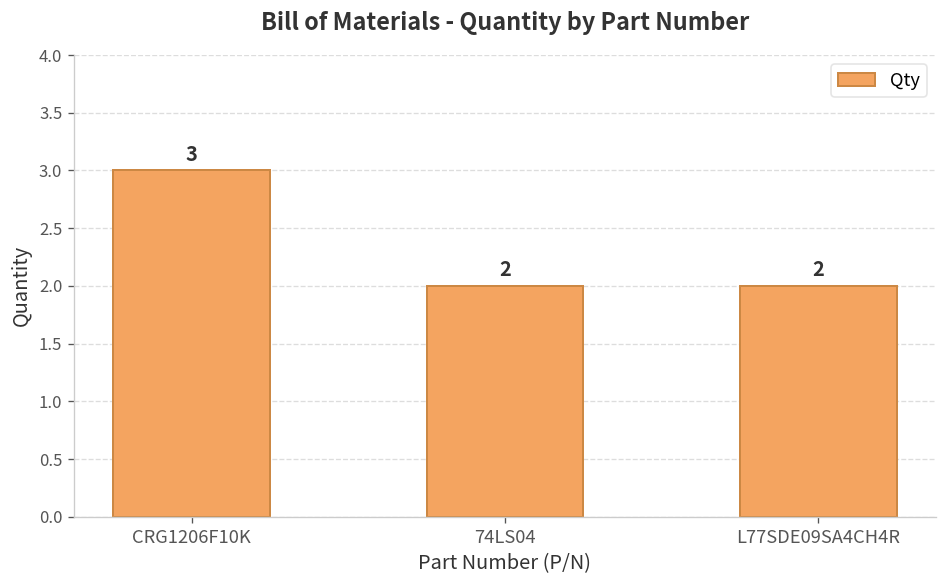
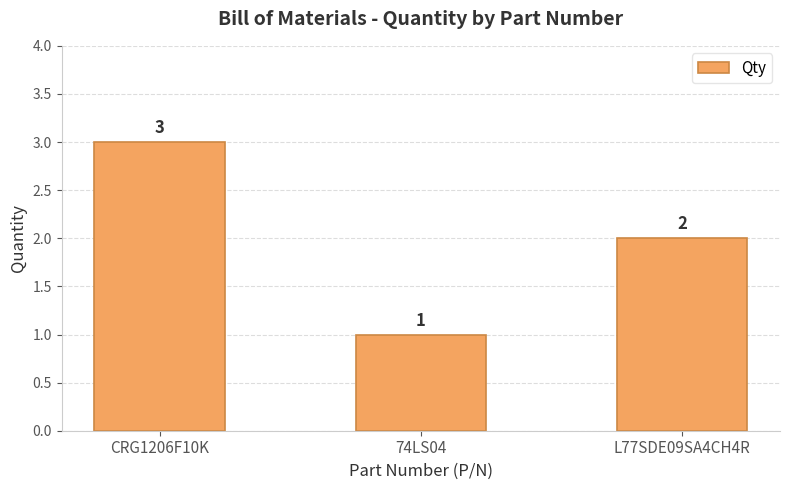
  {
    "CRG1206F10K": 3,
-   "74LS04": 2,
+   "74LS04": 1,
    "L77SDE09SA4CH4R": 2
  }
